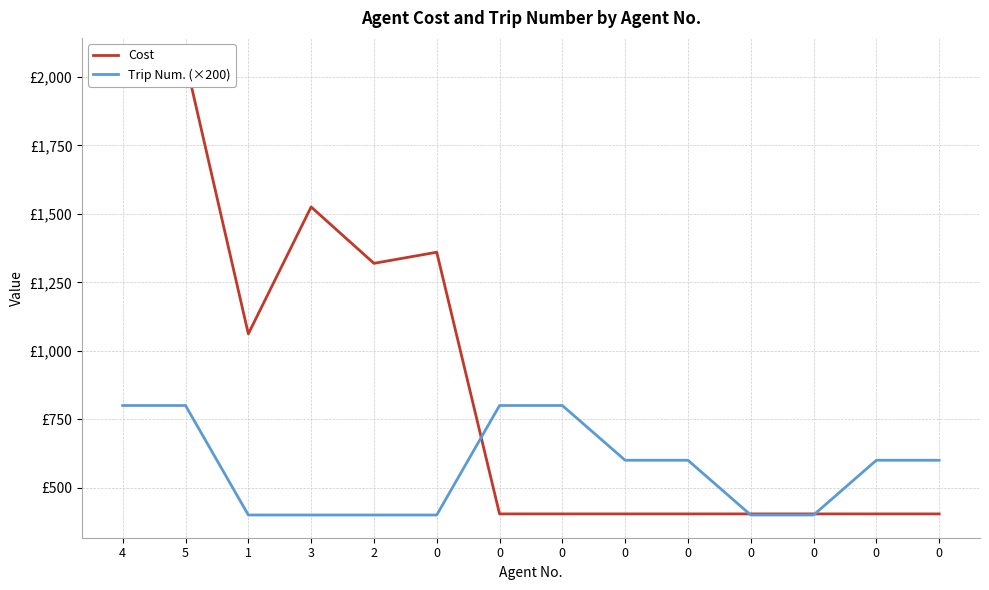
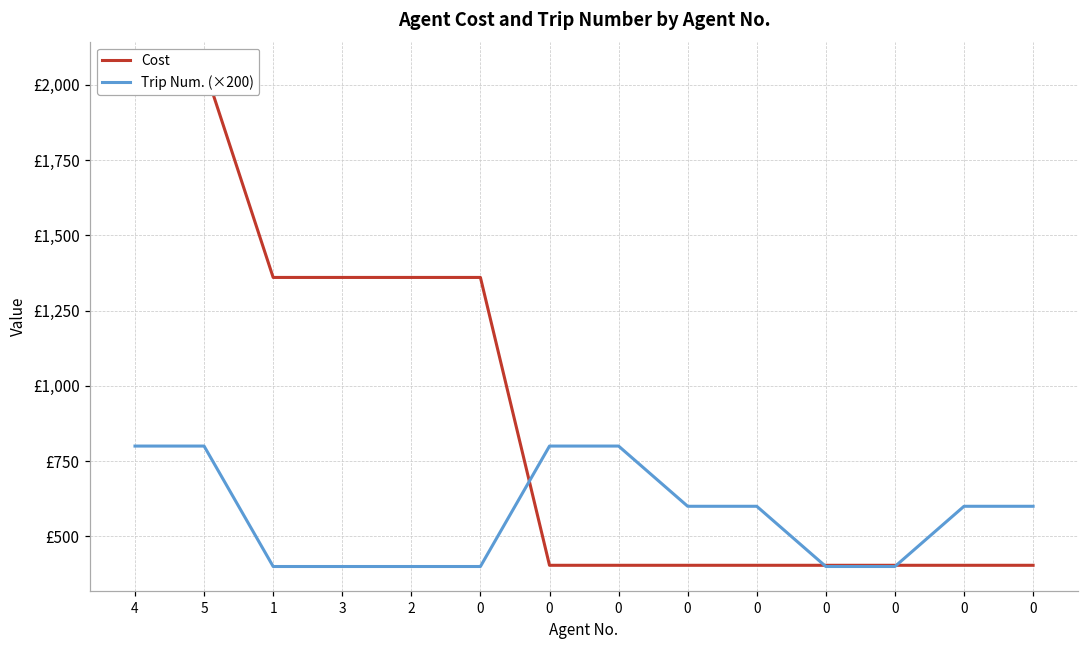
  {
    "Cost": {
-     "1": "£1,060",
-     "3": "£1,530",
-     "2": "£1,320"
+     "1": "£1,360",
+     "3": "£1,360",
+     "2": "£1,360"
    },
    "Trip Num. (×200)": {
      "4": "£800",
      "5": "£800",
      "1": "£400",
      "3": "£400",
      "2": "£400"
    }
  }
